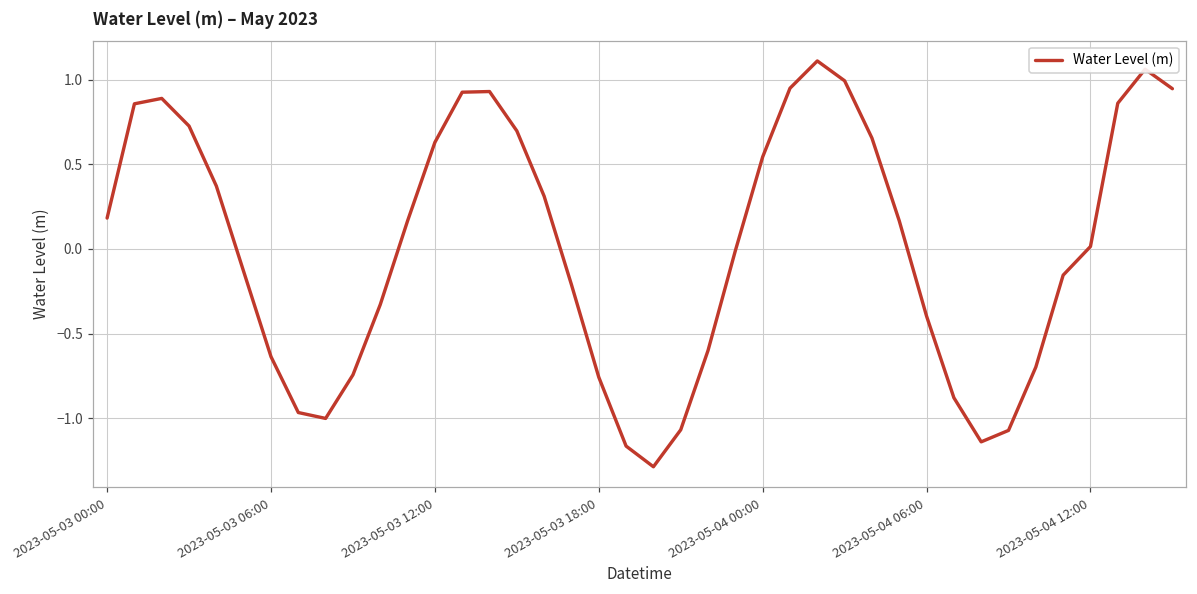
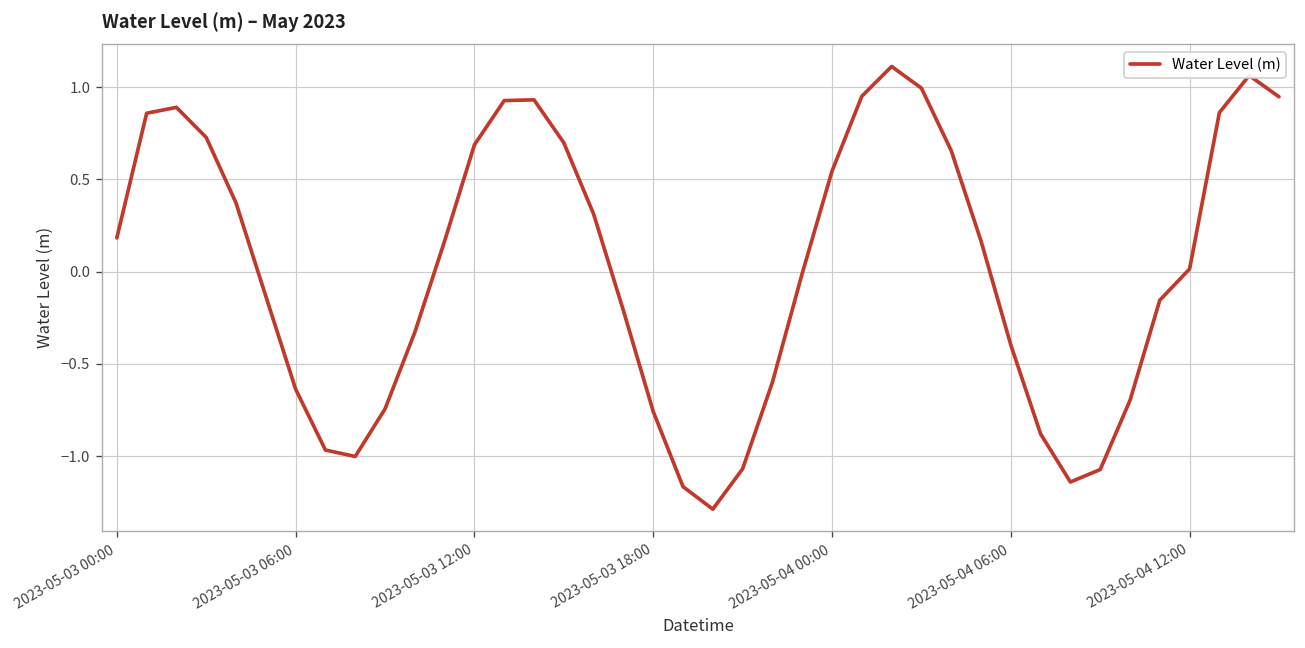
  {
    "2023-05-03 00:00": 0.18,
    "2023-05-03 06:00": -0.64,
-   "2023-05-03 12:00": 0.63,
+   "2023-05-03 12:00": 0.69,
    "2023-05-03 18:00": -0.76,
    "2023-05-04 00:00": 0.54,
    "2023-05-04 06:00": -0.40,
    "2023-05-04 12:00": 0.01
  }
